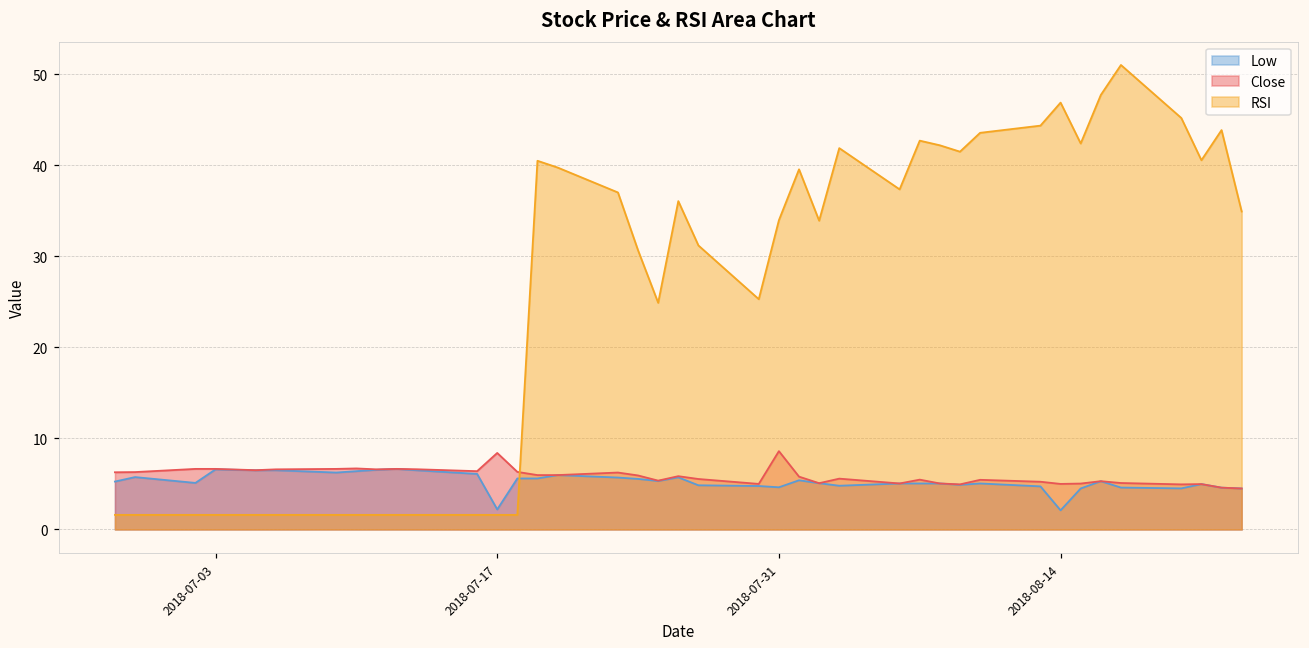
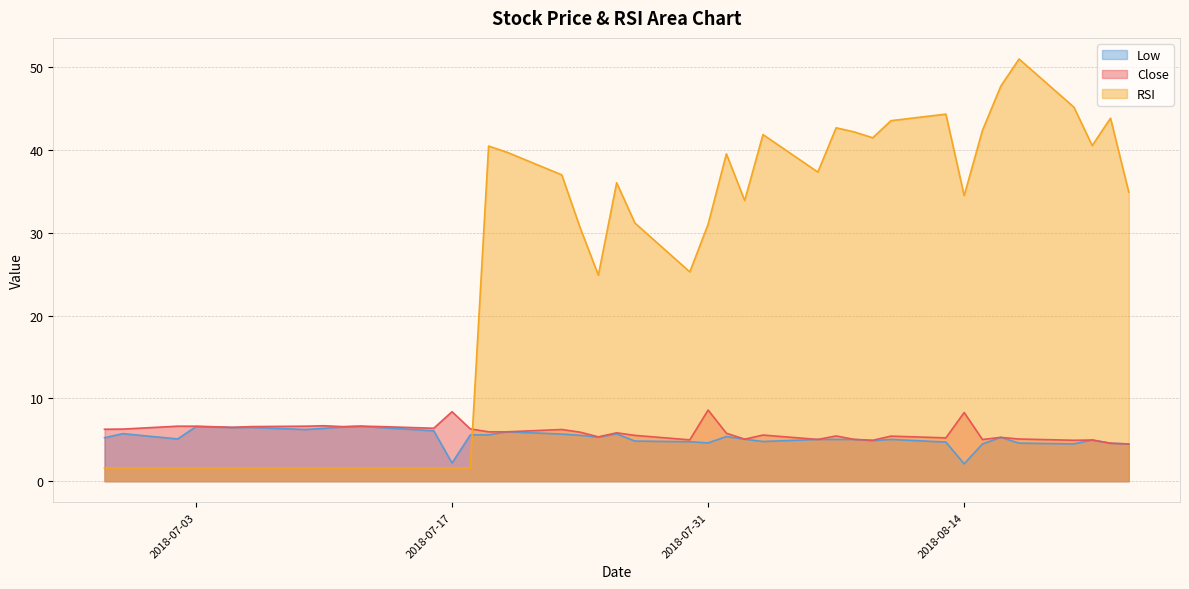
  {
    "Low": {
      "2018-07-17": 2,
      "2018-07-31": 5,
      "2018-08-14": 2
    },
    "Close": {
      "2018-07-17": 8,
      "2018-07-31": 9,
-     "2018-08-14": 5
+     "2018-08-14": 8
    },
    "RSI": {
      "2018-07-03": 2,
      "2018-07-17": 2,
-     "2018-07-31": 34,
-     "2018-08-14": 47
+     "2018-07-31": 31,
+     "2018-08-14": 35
    }
  }
